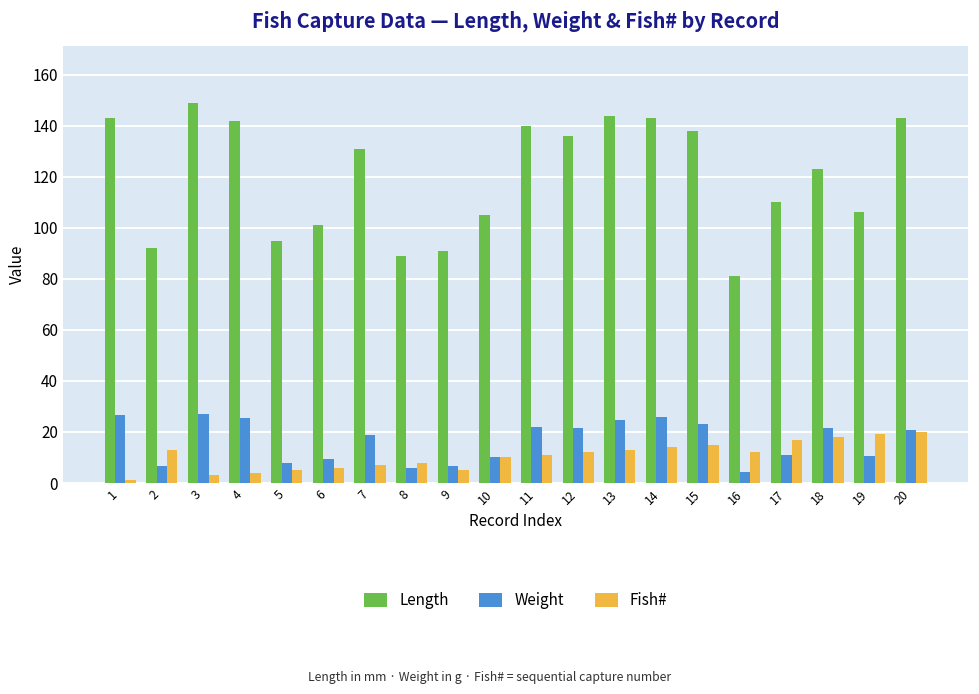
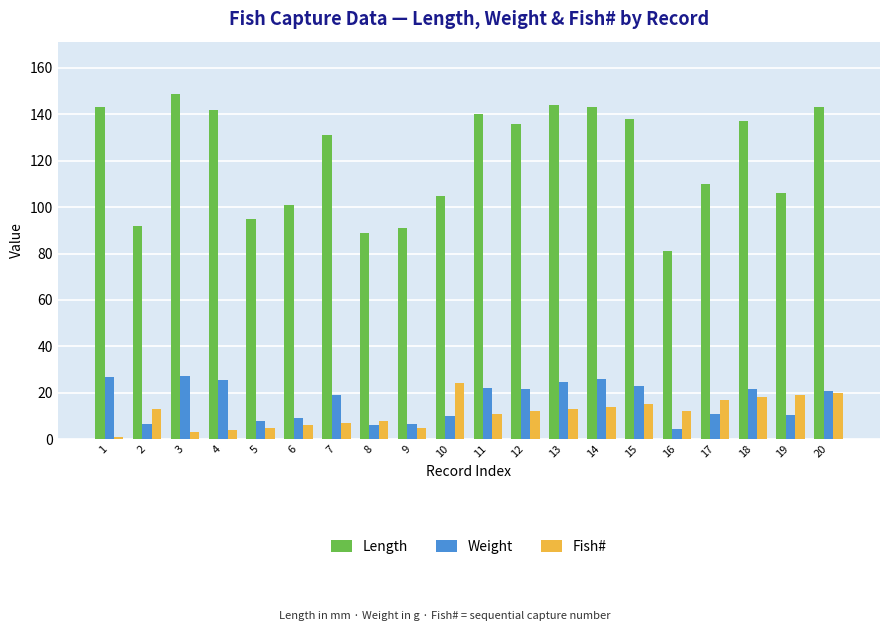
  {
    "Length": {
      "1": 143,
      "2": 92,
      "3": 149,
      "4": 142,
      "5": 95,
      "6": 101,
      "7": 131,
      "8": 89,
      "9": 91,
      "10": 105,
      "11": 140,
      "12": 136,
      "13": 144,
      "14": 143,
      "15": 138,
      "16": 81,
      "17": 110,
-     "18": 123,
+     "18": 137,
      "19": 106,
      "20": 143
    },
    "Weight": {
      "1": 27,
      "2": 7,
      "3": 27,
      "4": 25,
      "5": 8,
      "6": 9,
      "7": 19,
      "8": 6,
      "9": 7,
      "10": 10,
      "11": 22,
      "12": 21,
      "13": 25,
      "14": 26,
      "15": 23,
      "16": 4,
      "17": 11,
      "18": 22,
      "19": 10,
      "20": 21
    },
    "Fish#": {
      "2": 13,
      "3": 3,
      "4": 4,
      "5": 5,
      "6": 6,
      "7": 7,
      "8": 8,
      "9": 5,
-     "10": 10,
+     "10": 24,
      "11": 11,
      "12": 12,
      "13": 13,
      "14": 14,
      "15": 15,
      "16": 12,
      "17": 17,
      "18": 18,
      "19": 19,
      "20": 20
    }
  }
